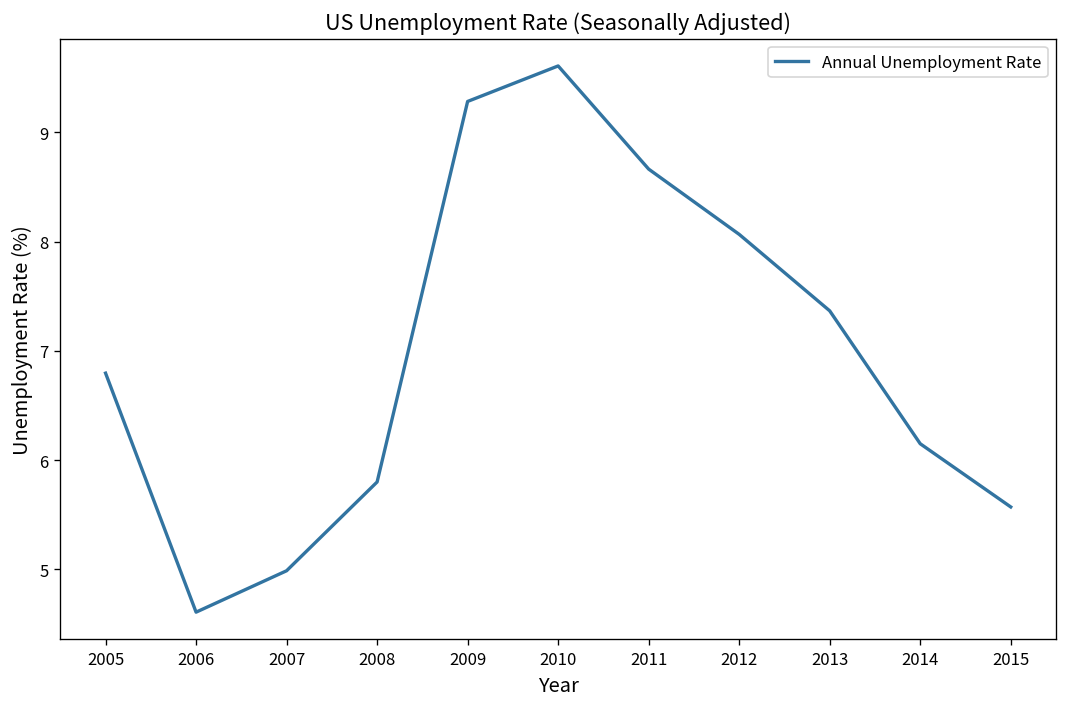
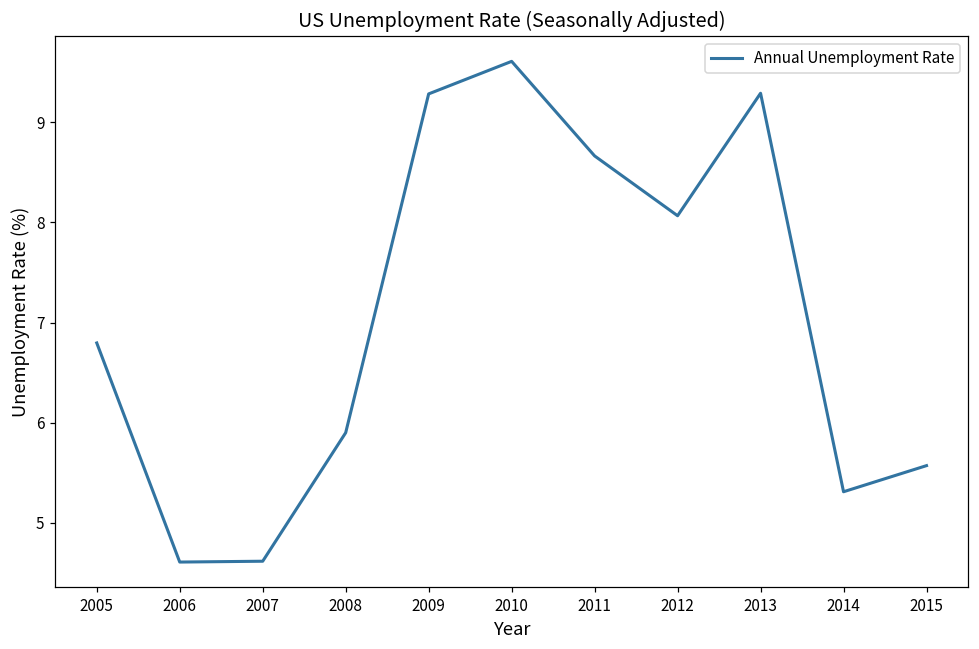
  {
    "2005": 6.8,
    "2006": 4.6,
-   "2007": 5.0,
-   "2008": 5.8,
+   "2007": 4.6,
+   "2008": 5.9,
    "2009": 9.3,
    "2010": 9.6,
    "2011": 8.7,
    "2012": 8.1,
-   "2013": 7.4,
-   "2014": 6.1,
+   "2013": 9.3,
+   "2014": 5.3,
    "2015": 5.6
  }
